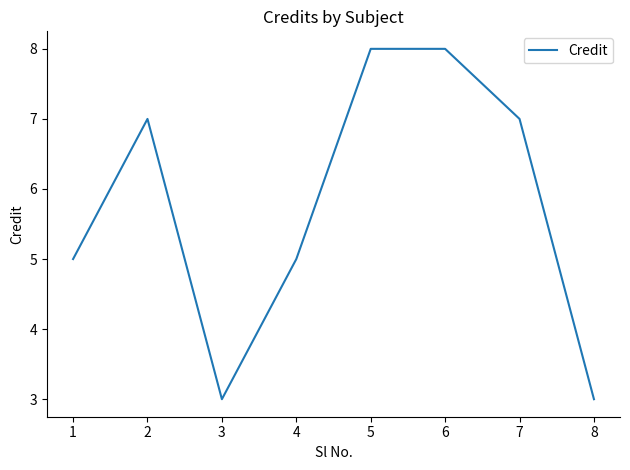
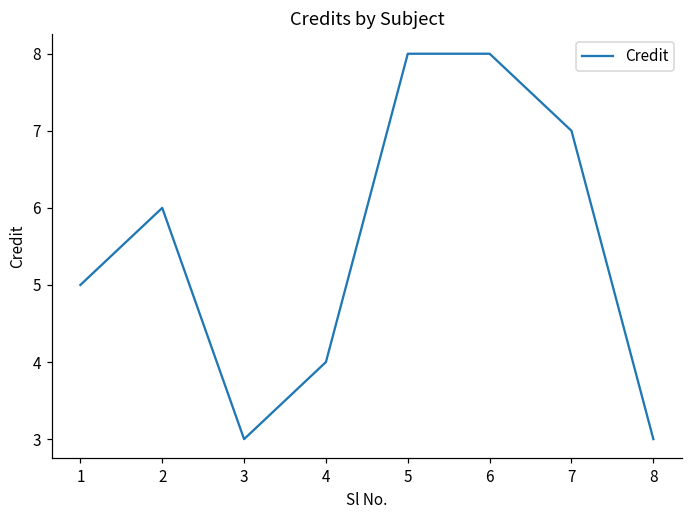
  {
    "1": 5,
-   "2": 7,
+   "2": 6,
    "3": 3,
-   "4": 5,
+   "4": 4,
    "5": 8,
    "6": 8,
    "7": 7,
    "8": 3
  }
